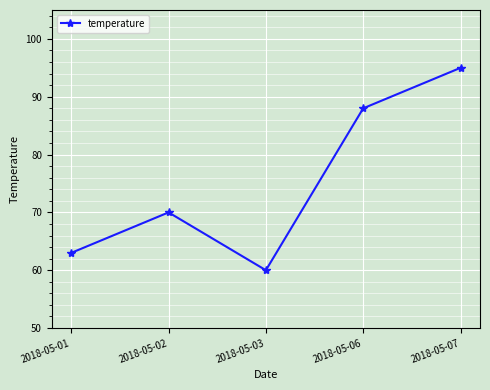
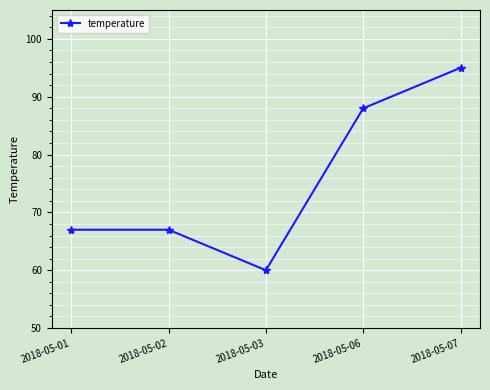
  {
-   "2018-05-01": 63,
-   "2018-05-02": 70,
+   "2018-05-01": 67,
+   "2018-05-02": 67,
    "2018-05-03": 60,
    "2018-05-06": 88,
    "2018-05-07": 95
  }
